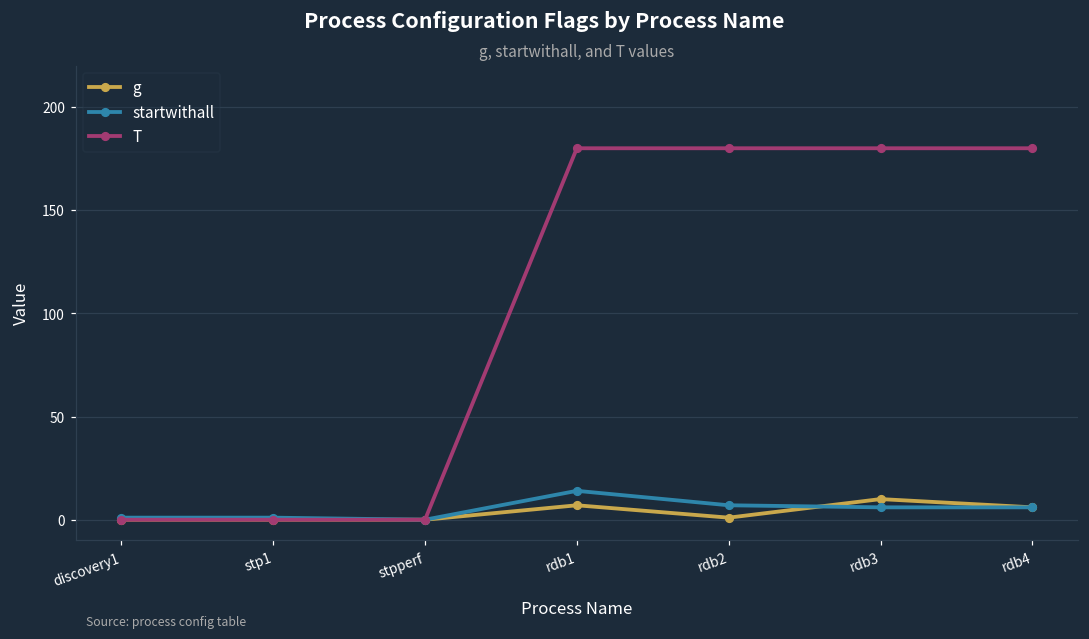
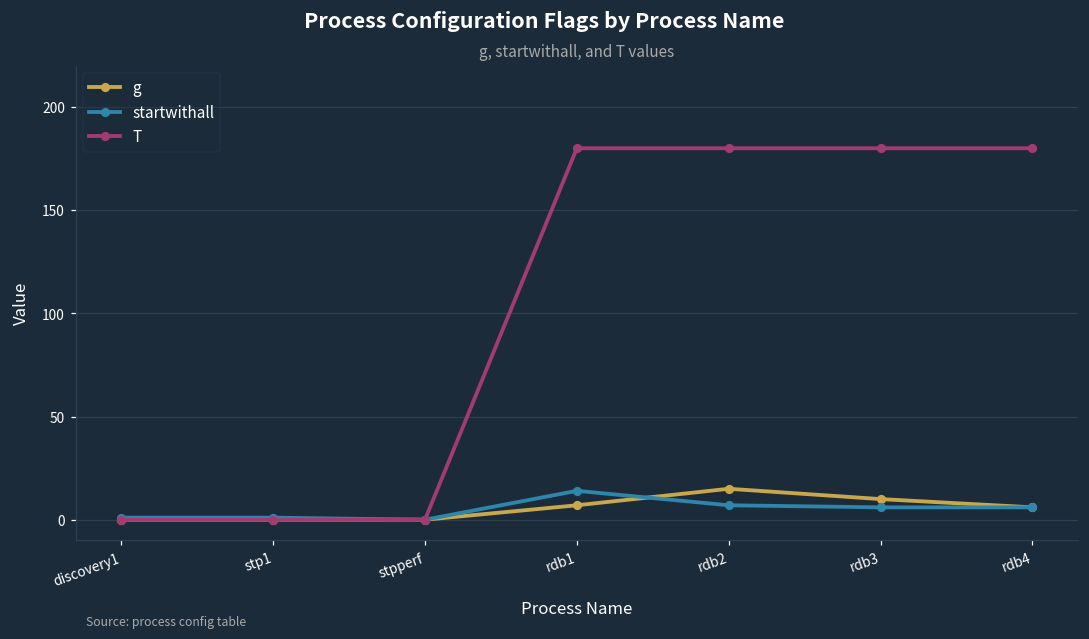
  {
    "g": {
      "rdb1": 7,
-     "rdb2": 1,
+     "rdb2": 15,
      "rdb3": 10
    },
    "startwithall": {
      "rdb1": 14,
      "rdb2": 7,
      "rdb3": 6
    },
    "T": {
      "rdb1": 180,
      "rdb2": 180,
      "rdb3": 180,
      "rdb4": 180
    }
  }
